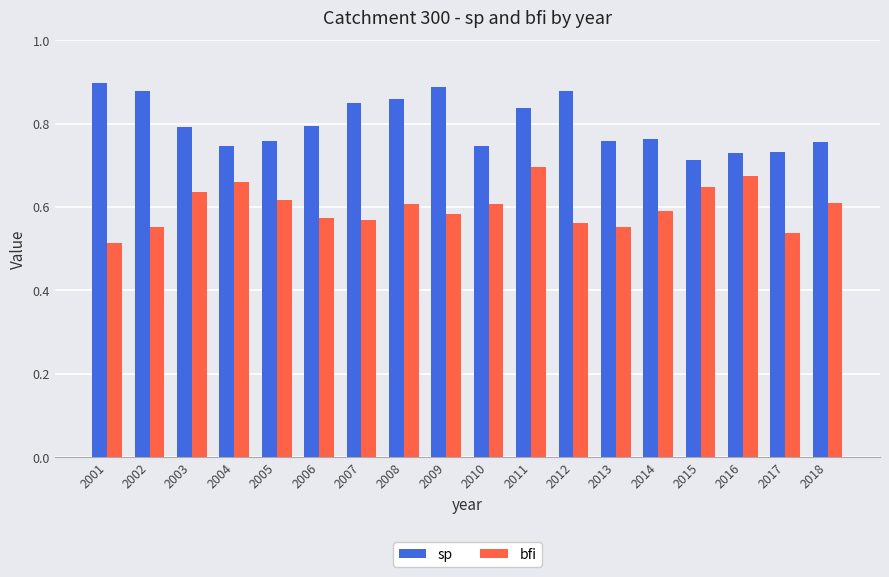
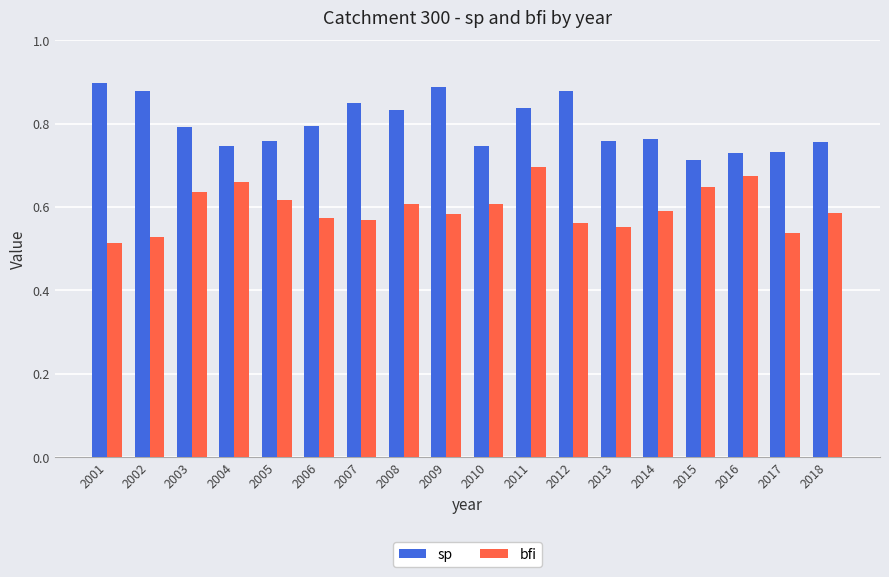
  {
    "sp": {
      "2001": 0.90,
      "2002": 0.88,
      "2003": 0.79,
      "2004": 0.75,
      "2005": 0.76,
      "2006": 0.79,
      "2007": 0.85,
-     "2008": 0.86,
+     "2008": 0.83,
      "2009": 0.89,
      "2010": 0.75,
      "2011": 0.84,
      "2012": 0.88,
      "2013": 0.76,
      "2014": 0.76,
      "2015": 0.71,
      "2016": 0.73,
      "2017": 0.73,
      "2018": 0.76
    },
    "bfi": {
      "2001": 0.51,
-     "2002": 0.55,
+     "2002": 0.53,
      "2003": 0.64,
      "2004": 0.66,
      "2005": 0.62,
      "2006": 0.57,
      "2007": 0.57,
      "2008": 0.61,
      "2009": 0.58,
      "2010": 0.61,
      "2011": 0.69,
      "2012": 0.56,
      "2013": 0.55,
      "2014": 0.59,
      "2015": 0.65,
      "2016": 0.67,
      "2017": 0.54,
-     "2018": 0.61
+     "2018": 0.58
    }
  }
